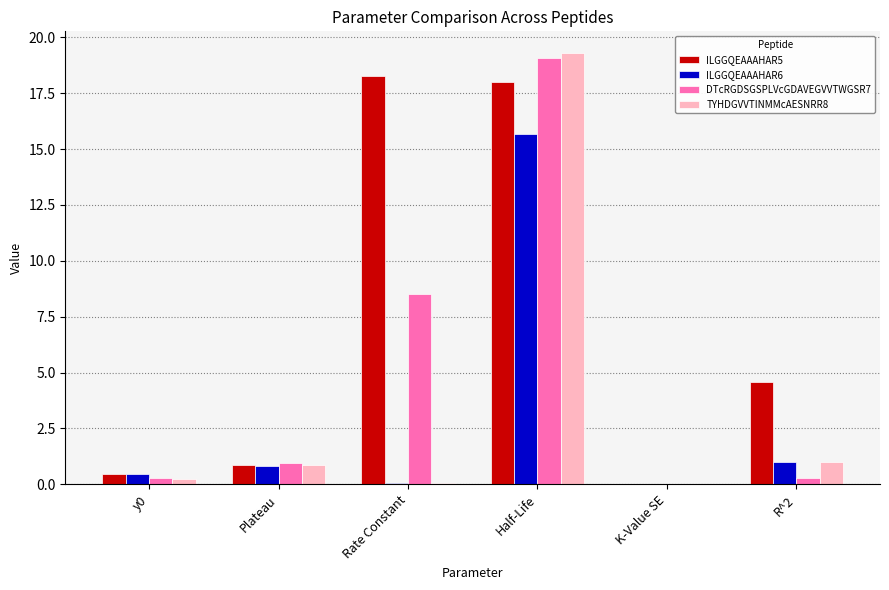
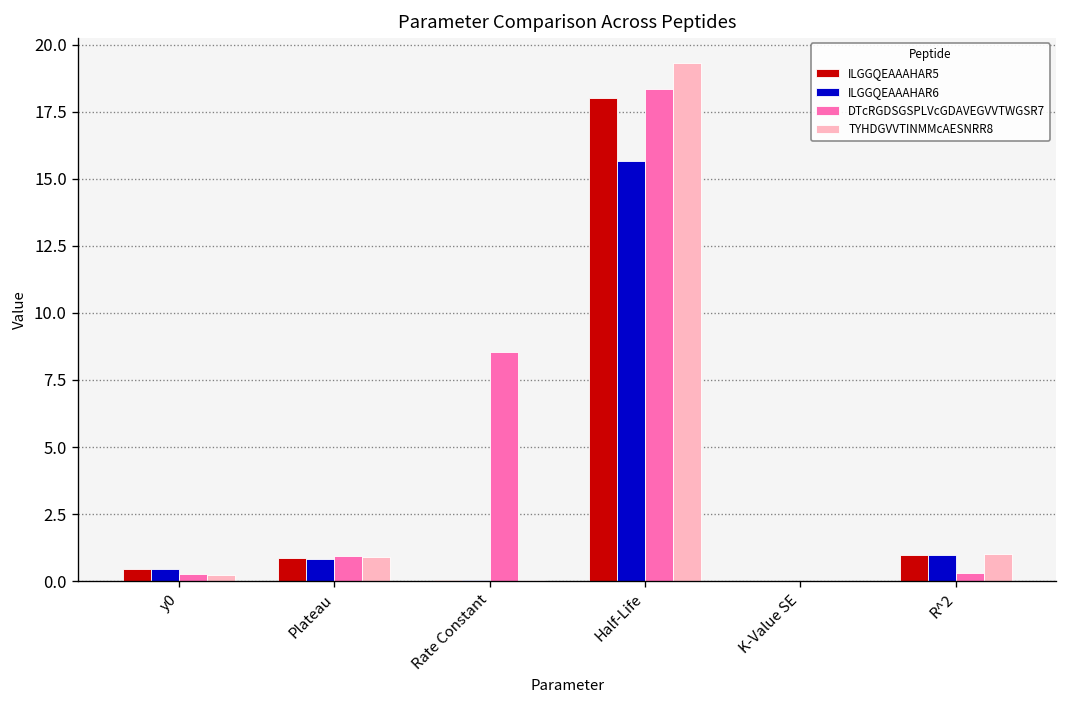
  {
    "ILGGQEAAAHAR5": {
      "y0": 0.5,
      "Plateau": 0.9,
-     "Rate Constant": 18.3,
+     "Rate Constant": 0.0,
      "Half-Life": 18.0,
-     "R^2": 4.6
+     "R^2": 1.0
    },
    "ILGGQEAAAHAR6": {
      "y0": 0.5,
      "Plateau": 0.8,
      "Half-Life": 15.7,
      "R^2": 1.0
    },
    "DTcRGDSGSPLVcGDAVEGVVTWGSR7": {
      "y0": 0.3,
      "Plateau": 0.9,
      "Rate Constant": 8.5,
-     "Half-Life": 19.1,
+     "Half-Life": 18.3,
      "R^2": 0.3
    },
    "TYHDGVVTINMMcAESNRR8": {
      "y0": 0.2,
      "Plateau": 0.9,
      "Half-Life": 19.3,
      "R^2": 1.0
    }
  }
